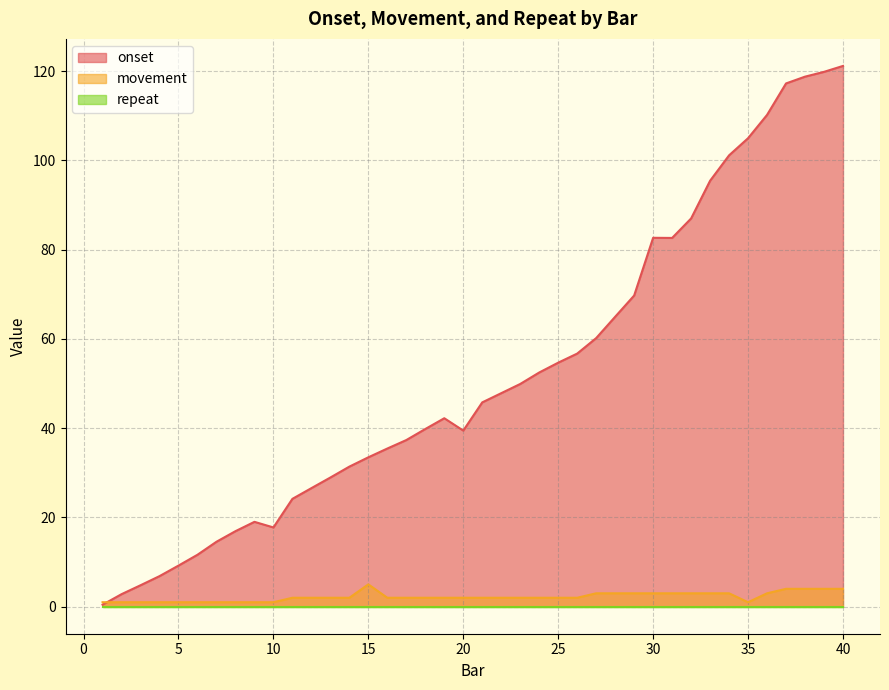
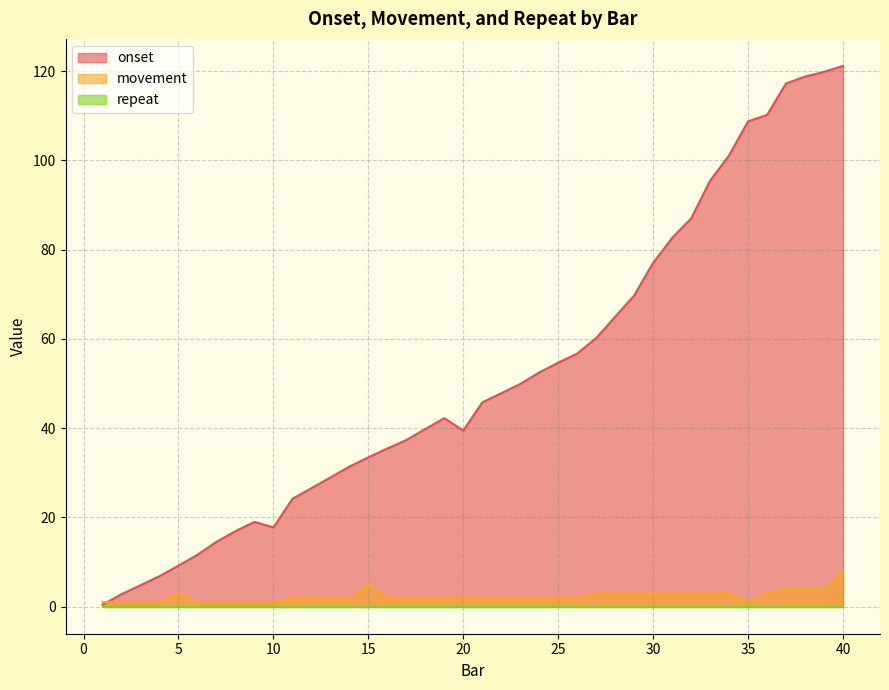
  {
    "onset": {
      "5": 9,
      "10": 18,
      "15": 33,
      "20": 39,
      "25": 55,
-     "30": 83,
-     "35": 105,
+     "30": 77,
+     "35": 109,
      "40": 121
    },
    "movement": {
-     "5": 1,
+     "5": 3,
      "10": 1,
      "15": 5,
      "20": 2,
      "25": 2,
      "30": 3,
      "35": 1,
-     "40": 4
+     "40": 8
    },
    "repeat": {
      "5": 0,
      "10": 0,
      "15": 0,
      "20": 0,
      "25": 0,
      "30": 0,
      "35": 0,
      "40": 0
    }
  }
